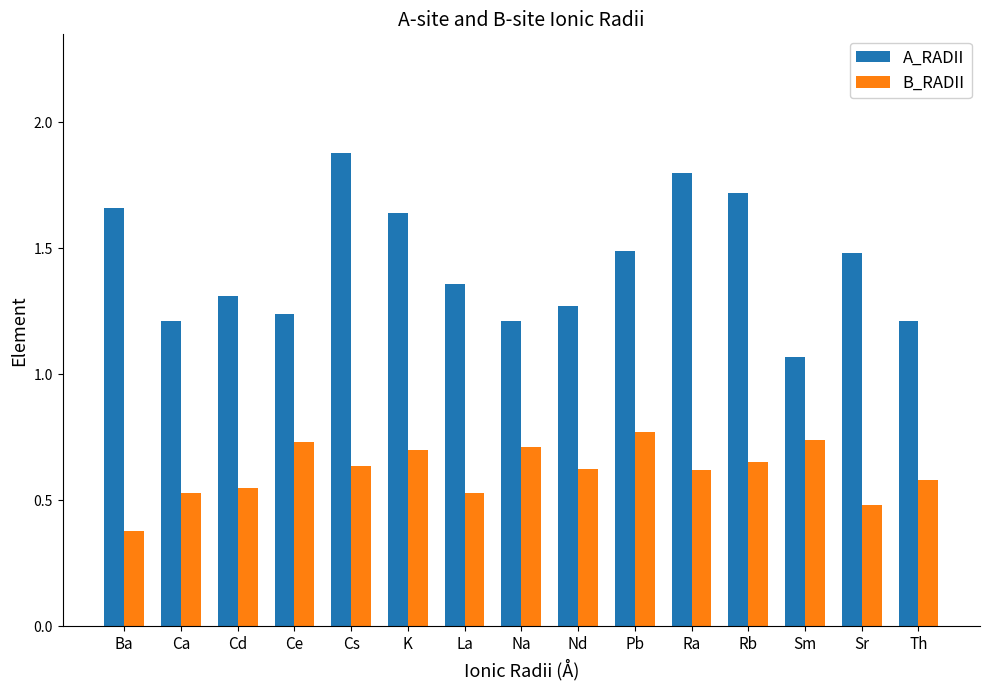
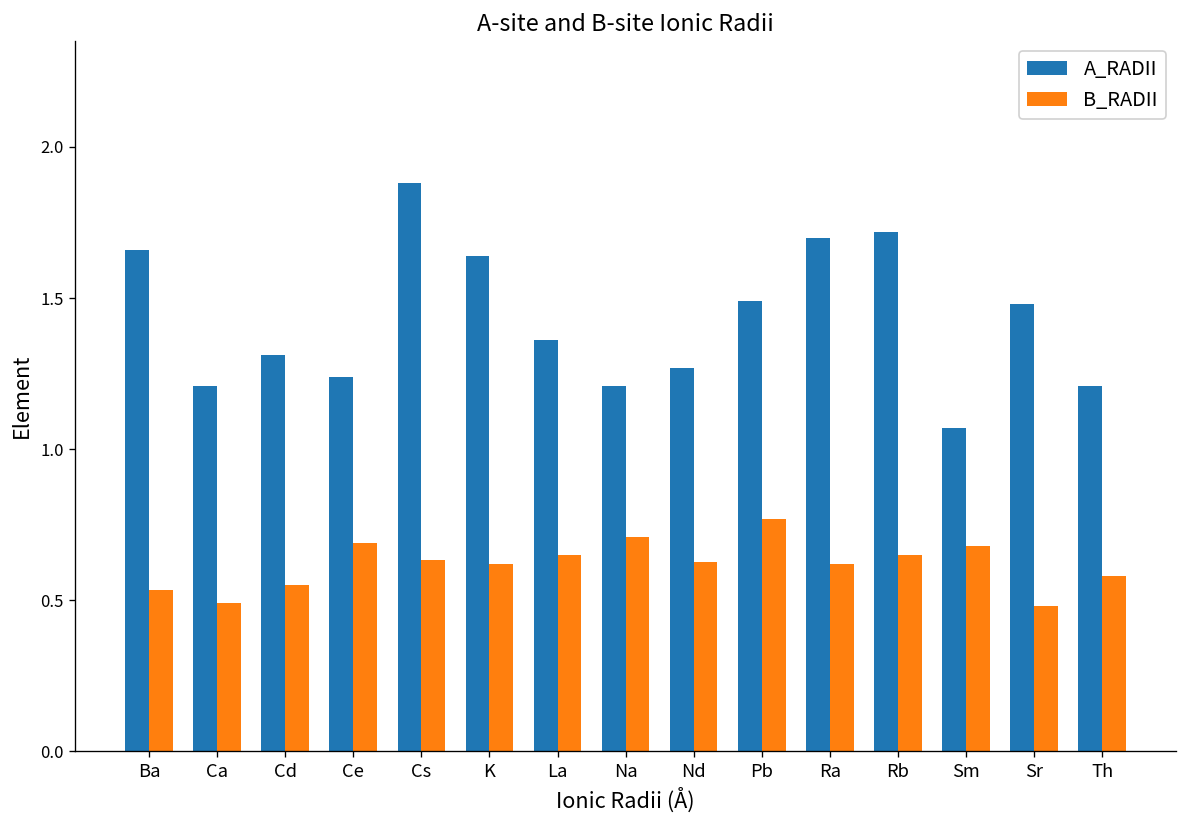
  {
    "A_RADII": {
      "Ba": 1.66,
      "Ca": 1.21,
      "Cd": 1.31,
      "Ce": 1.24,
      "Cs": 1.88,
      "K": 1.64,
      "La": 1.36,
      "Na": 1.21,
      "Nd": 1.27,
      "Pb": 1.49,
-     "Ra": 1.8,
+     "Ra": 1.7,
      "Rb": 1.72,
      "Sm": 1.07,
      "Sr": 1.48,
      "Th": 1.21
    },
    "B_RADII": {
-     "Ba": 0.38,
-     "Ca": 0.53,
+     "Ba": 0.54,
+     "Ca": 0.49,
      "Cd": 0.55,
-     "Ce": 0.73,
+     "Ce": 0.69,
      "Cs": 0.63,
-     "K": 0.70,
-     "La": 0.53,
+     "K": 0.62,
+     "La": 0.65,
      "Na": 0.71,
      "Nd": 0.63,
      "Pb": 0.77,
      "Ra": 0.62,
      "Rb": 0.65,
-     "Sm": 0.74,
+     "Sm": 0.68,
      "Sr": 0.48,
      "Th": 0.58
    }
  }
